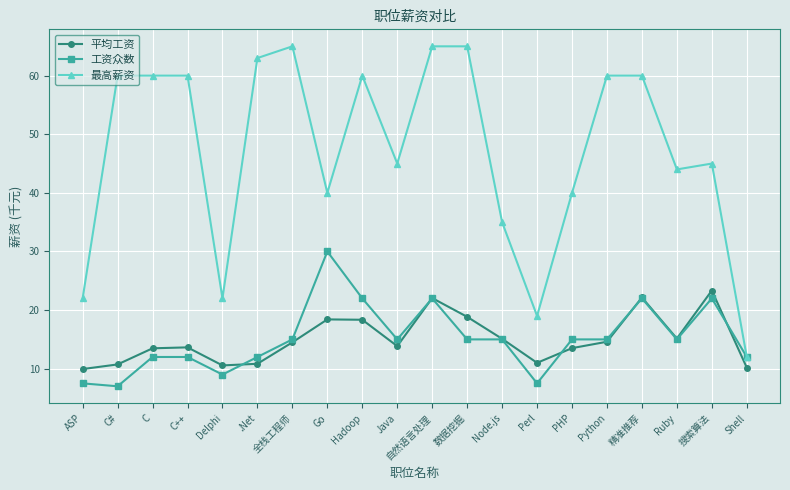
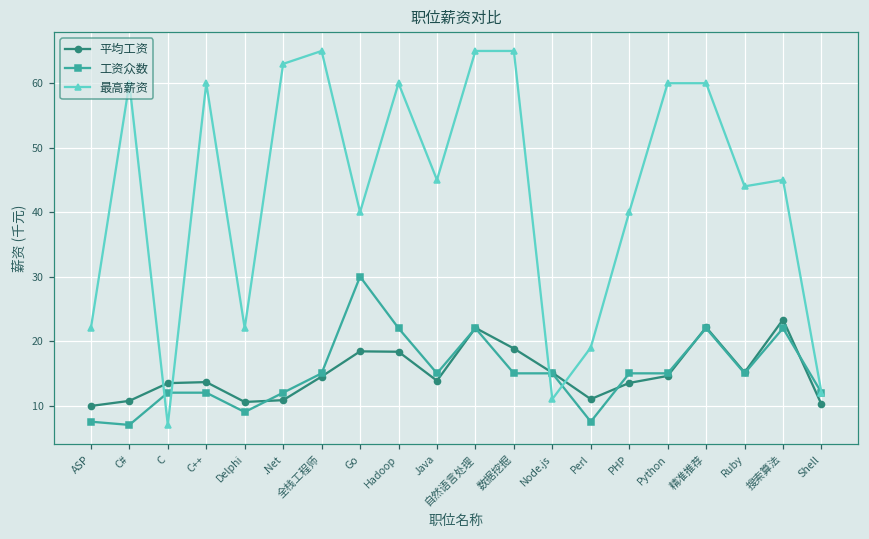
  {
    "最高薪资": {
      "ASP": 22,
-     "C": 60,
+     "C": 7,
      "C++": 60,
      "Delphi": 22,
      ".Net": 63,
      "全栈工程师": 65,
      "Go": 40,
      "Hadoop": 60,
      "Java": 45,
      "自然语言处理": 65,
      "数据挖掘": 65,
-     "Node.js": 35,
+     "Node.js": 11,
      "Perl": 19,
      "PHP": 40,
      "Python": 60,
      "精准推荐": 60,
      "Ruby": 44,
      "搜索算法": 45
    }
  }
